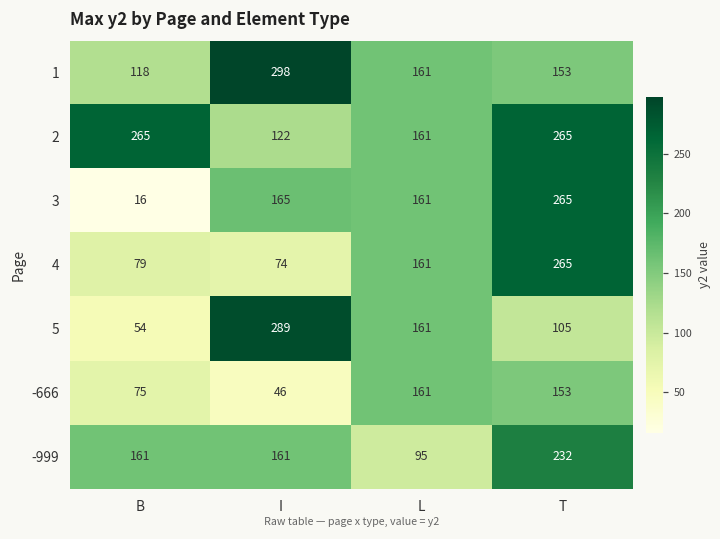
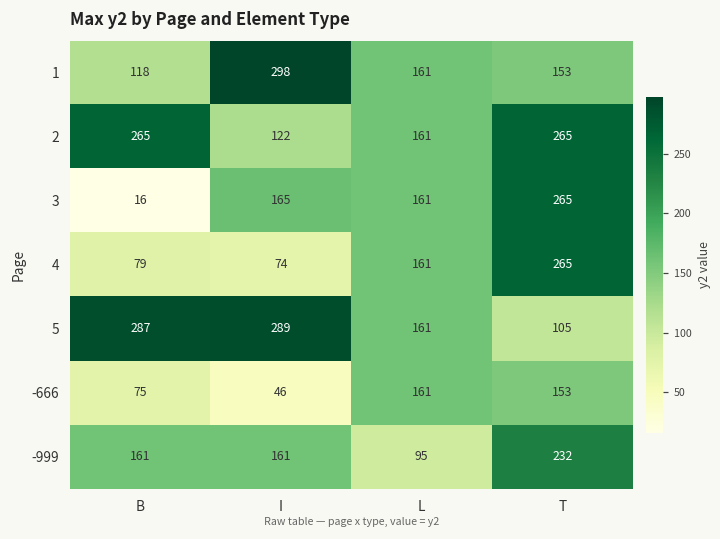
  {
    "1": {
      "B": 118,
      "I": 298,
      "L": 161,
      "T": 153
    },
    "2": {
      "B": 265,
      "I": 122,
      "L": 161,
      "T": 265
    },
    "3": {
      "B": 16,
      "I": 165,
      "L": 161,
      "T": 265
    },
    "4": {
      "B": 79,
      "I": 74,
      "L": 161,
      "T": 265
    },
    "5": {
-     "B": 54,
+     "B": 287,
      "I": 289,
      "L": 161,
      "T": 105
    },
    "-666": {
      "B": 75,
      "I": 46,
      "L": 161,
      "T": 153
    },
    "-999": {
      "B": 161,
      "I": 161,
      "L": 95,
      "T": 232
    }
  }
